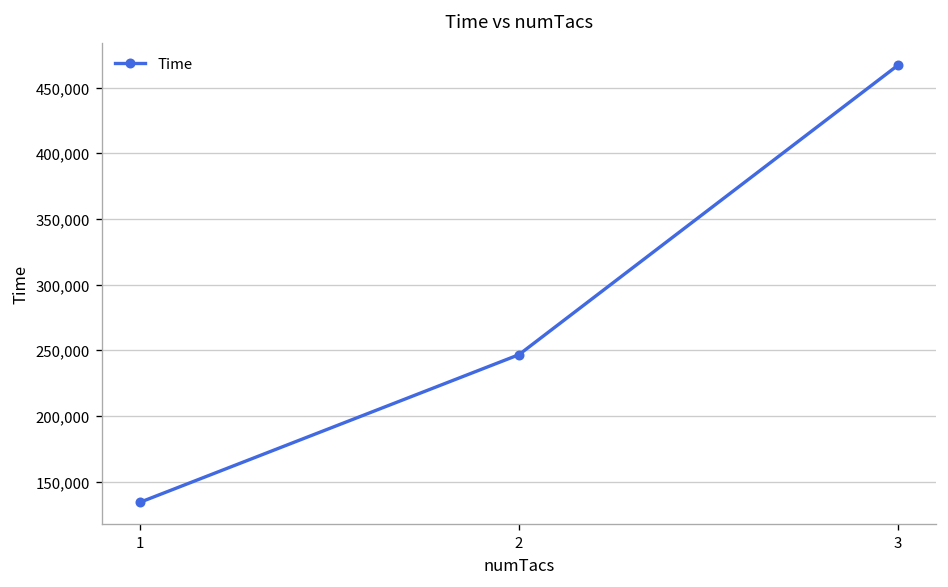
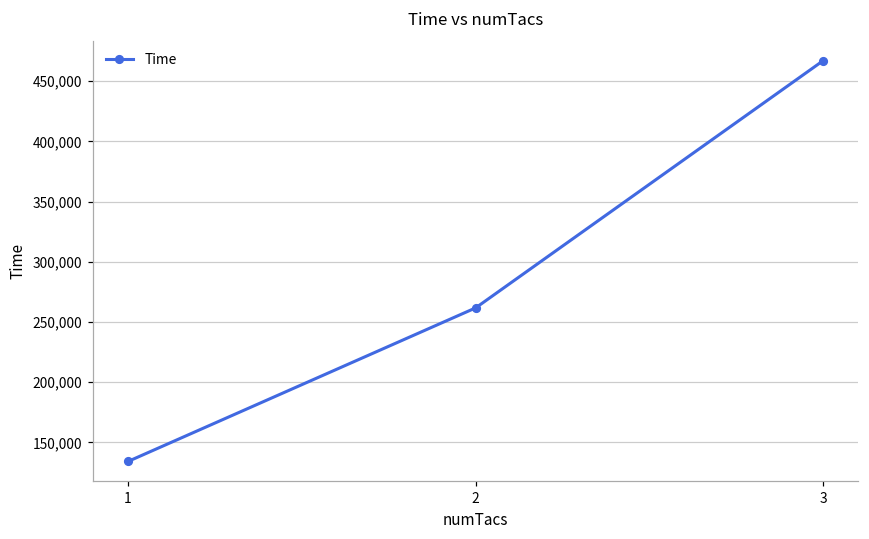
  {
    "1": "134,000",
-   "2": "247,000",
+   "2": "262,000",
    "3": "467,000"
  }
